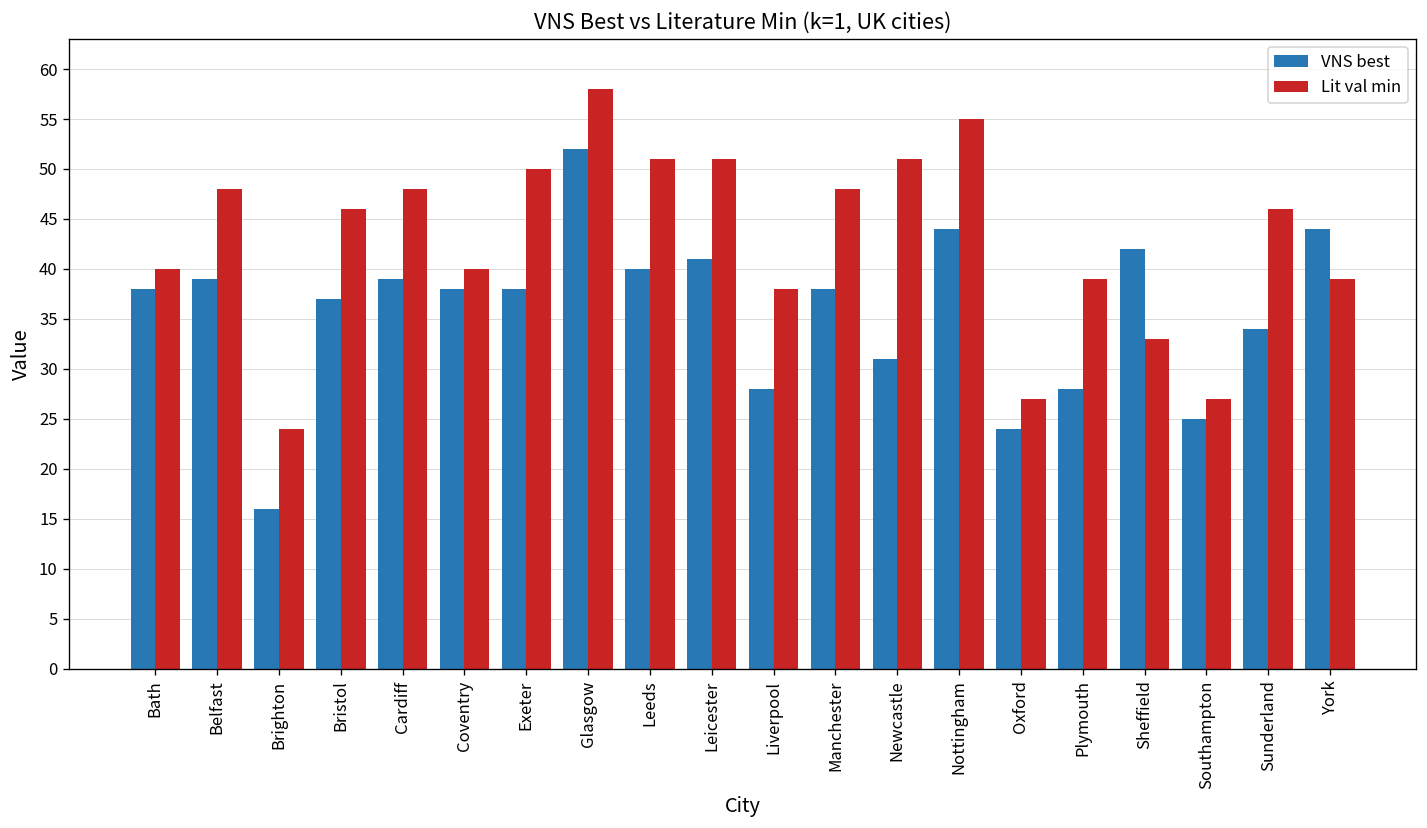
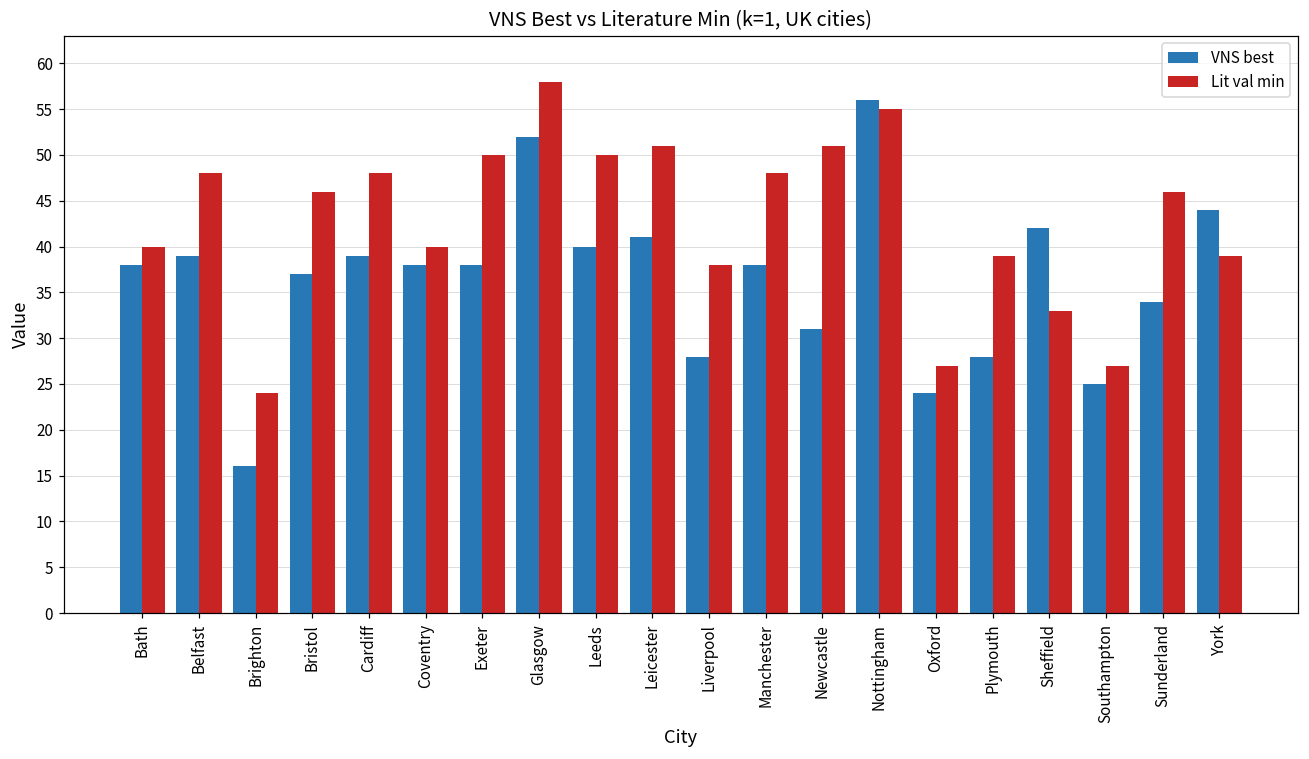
  {
    "VNS best": {
      "Bath": 38,
      "Belfast": 39,
      "Brighton": 16,
      "Bristol": 37,
      "Cardiff": 39,
      "Coventry": 38,
      "Exeter": 38,
      "Glasgow": 52,
      "Leeds": 40,
      "Leicester": 41,
      "Liverpool": 28,
      "Manchester": 38,
      "Newcastle": 31,
-     "Nottingham": 44,
+     "Nottingham": 56,
      "Oxford": 24,
      "Plymouth": 28,
      "Sheffield": 42,
      "Southampton": 25,
      "Sunderland": 34,
      "York": 44
    },
    "Lit val min": {
      "Bath": 40,
      "Belfast": 48,
      "Brighton": 24,
      "Bristol": 46,
      "Cardiff": 48,
      "Coventry": 40,
      "Exeter": 50,
      "Glasgow": 58,
-     "Leeds": 51,
+     "Leeds": 50,
      "Leicester": 51,
      "Liverpool": 38,
      "Manchester": 48,
      "Newcastle": 51,
      "Nottingham": 55,
      "Oxford": 27,
      "Plymouth": 39,
      "Sheffield": 33,
      "Southampton": 27,
      "Sunderland": 46,
      "York": 39
    }
  }
